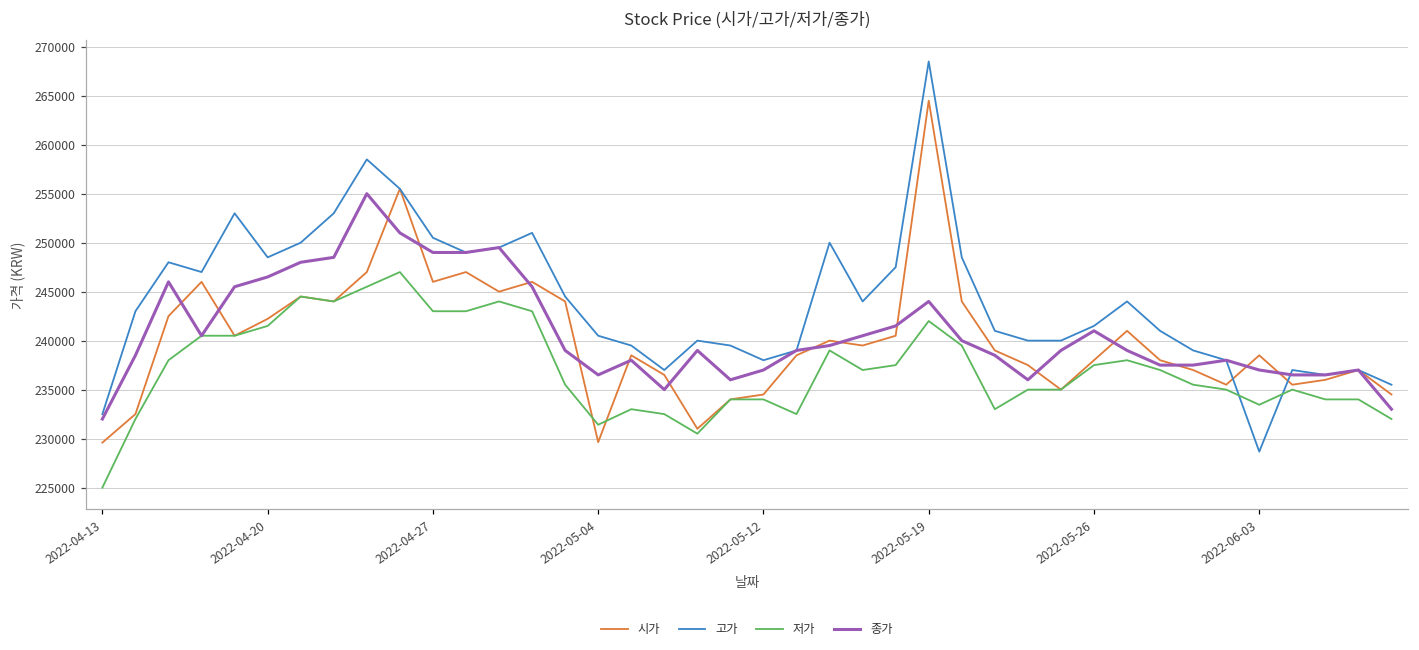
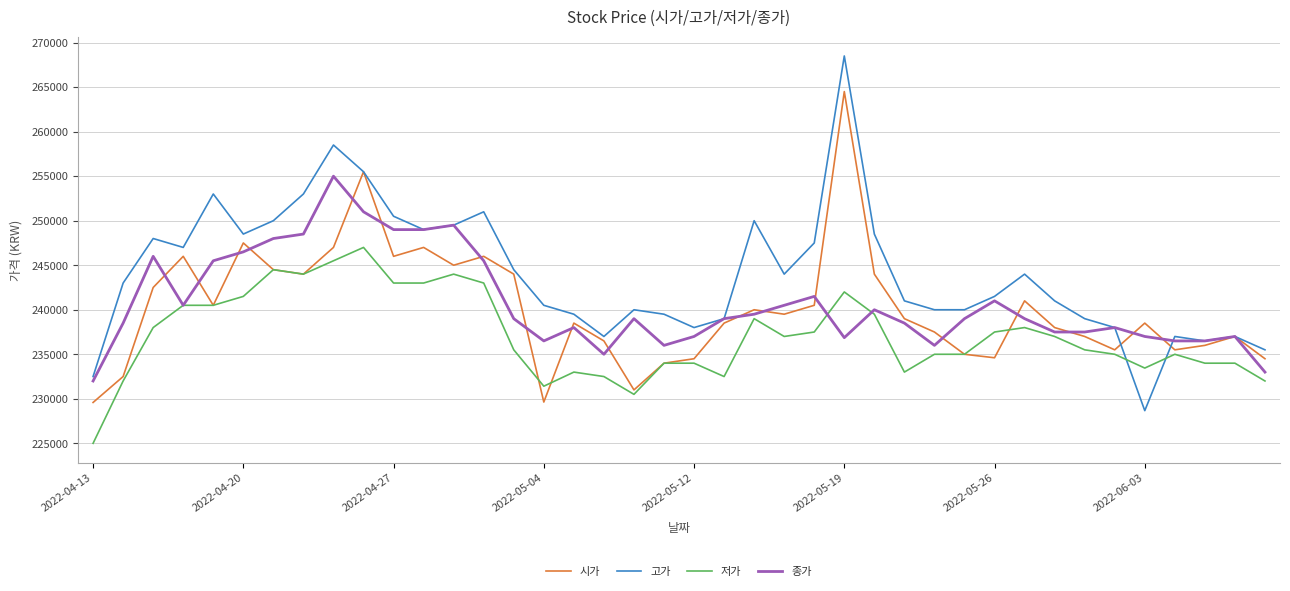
  {
    "시가": {
      "2022-04-13": 230000,
-     "2022-04-20": 242000,
+     "2022-04-20": 248000,
      "2022-04-27": 246000,
      "2022-05-04": 230000,
      "2022-05-12": 235000,
      "2022-05-19": 265000,
-     "2022-05-26": 238000,
+     "2022-05-26": 235000,
      "2022-06-03": 239000
    },
    "고가": {
      "2022-04-13": 233000,
      "2022-04-20": 249000,
      "2022-04-27": 251000,
      "2022-05-04": 241000,
      "2022-05-12": 238000,
      "2022-05-19": 269000,
      "2022-05-26": 242000,
      "2022-06-03": 229000
    },
    "저가": {
      "2022-04-13": 225000,
      "2022-04-20": 242000,
      "2022-04-27": 243000,
      "2022-05-04": 231000,
      "2022-05-12": 234000,
      "2022-05-19": 242000,
      "2022-05-26": 238000,
      "2022-06-03": 233000
    },
    "종가": {
      "2022-04-13": 232000,
      "2022-04-20": 247000,
      "2022-04-27": 249000,
      "2022-05-04": 237000,
      "2022-05-12": 237000,
-     "2022-05-19": 244000,
+     "2022-05-19": 237000,
      "2022-05-26": 241000,
      "2022-06-03": 237000
    }
  }
